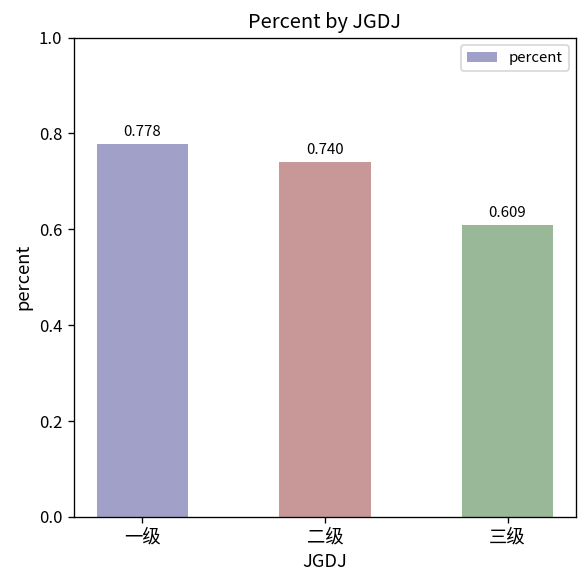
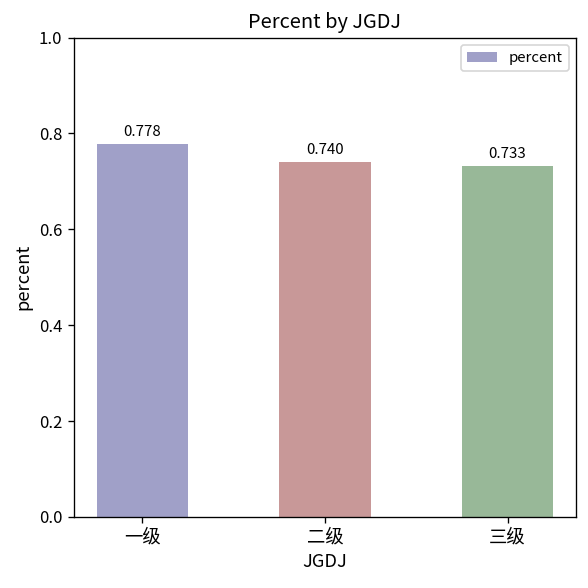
  {
    "一级": 0.778,
    "二级": 0.740,
-   "三级": 0.609
+   "三级": 0.733
  }
